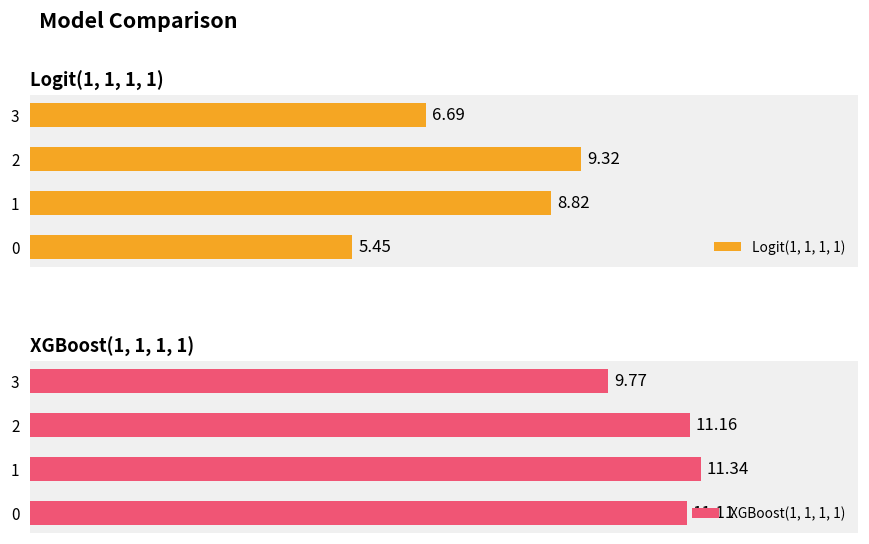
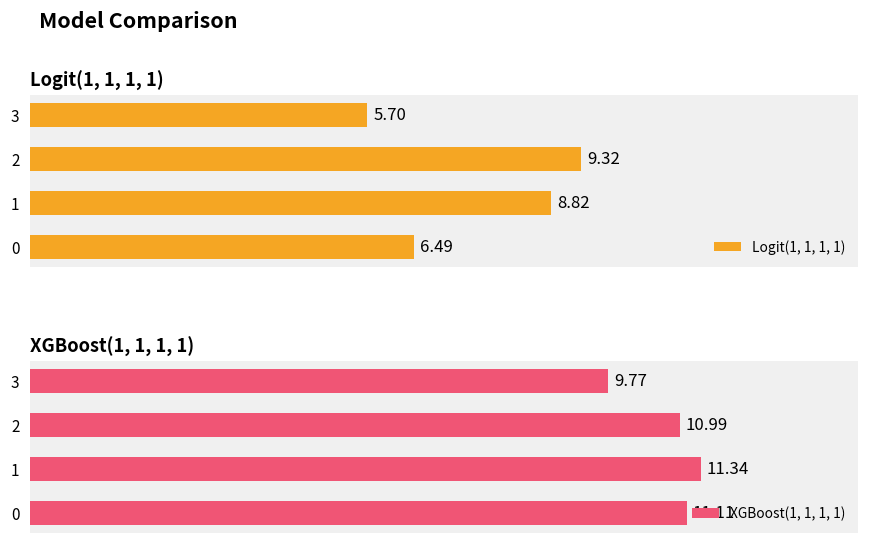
  {
    "Logit(1, 1, 1, 1)": {
-     "3": 6.69,
+     "3": 5.70,
      "2": 9.32,
      "1": 8.82,
-     "0": 5.45
+     "0": 6.49
    },
    "XGBoost(1, 1, 1, 1)": {
      "3": 9.77,
-     "2": 11.16,
+     "2": 10.99,
      "1": 11.34,
      "0": 11.11
    }
  }
